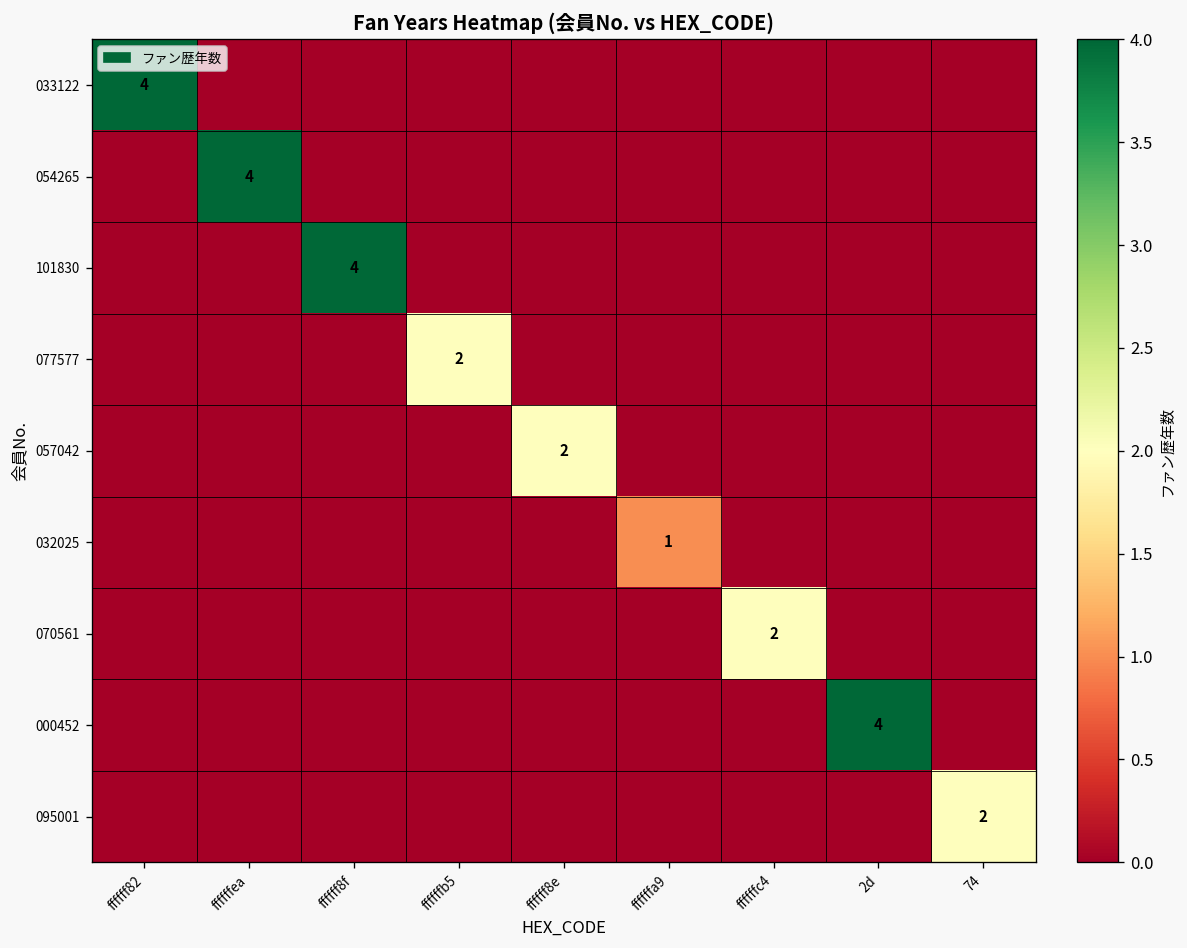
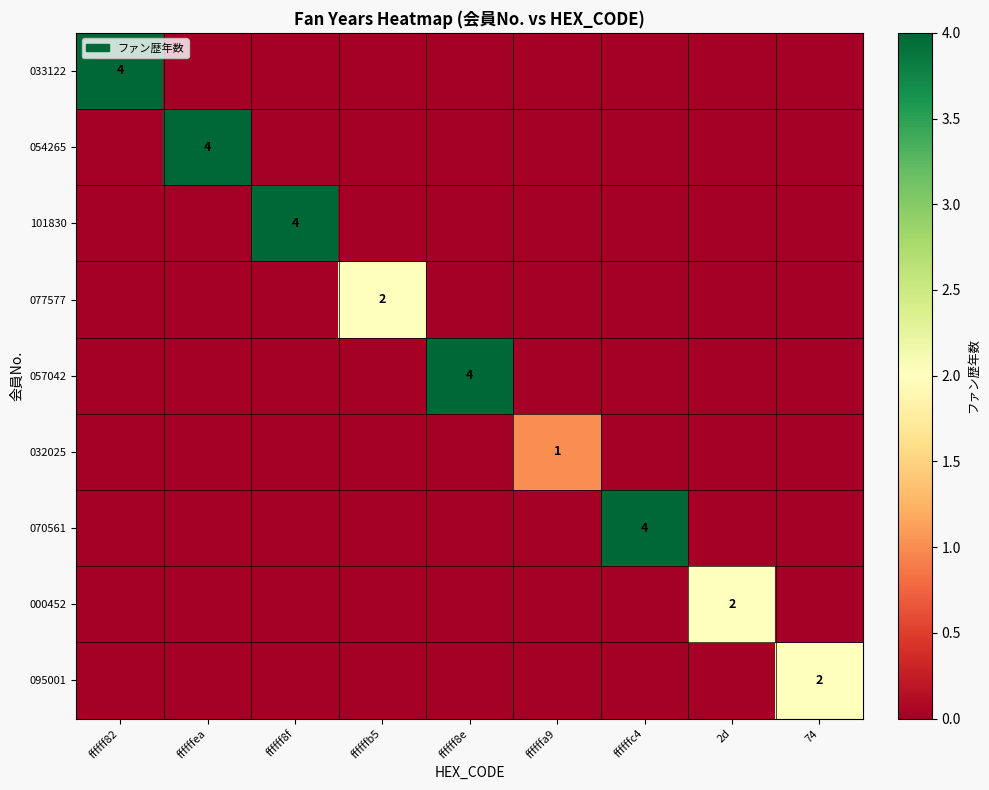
  {
    "033122": {
      "ffffff82": 4
    },
    "054265": {
      "ffffffea": 4
    },
    "101830": {
      "ffffff8f": 4
    },
    "077577": {
      "ffffffb5": 2
    },
    "057042": {
-     "ffffff8e": 2
+     "ffffff8e": 4
    },
    "032025": {
      "ffffffa9": 1
    },
    "070561": {
-     "ffffffc4": 2
+     "ffffffc4": 4
    },
    "000452": {
-     "2d": 4
+     "2d": 2
    },
    "095001": {
      "74": 2
    }
  }
